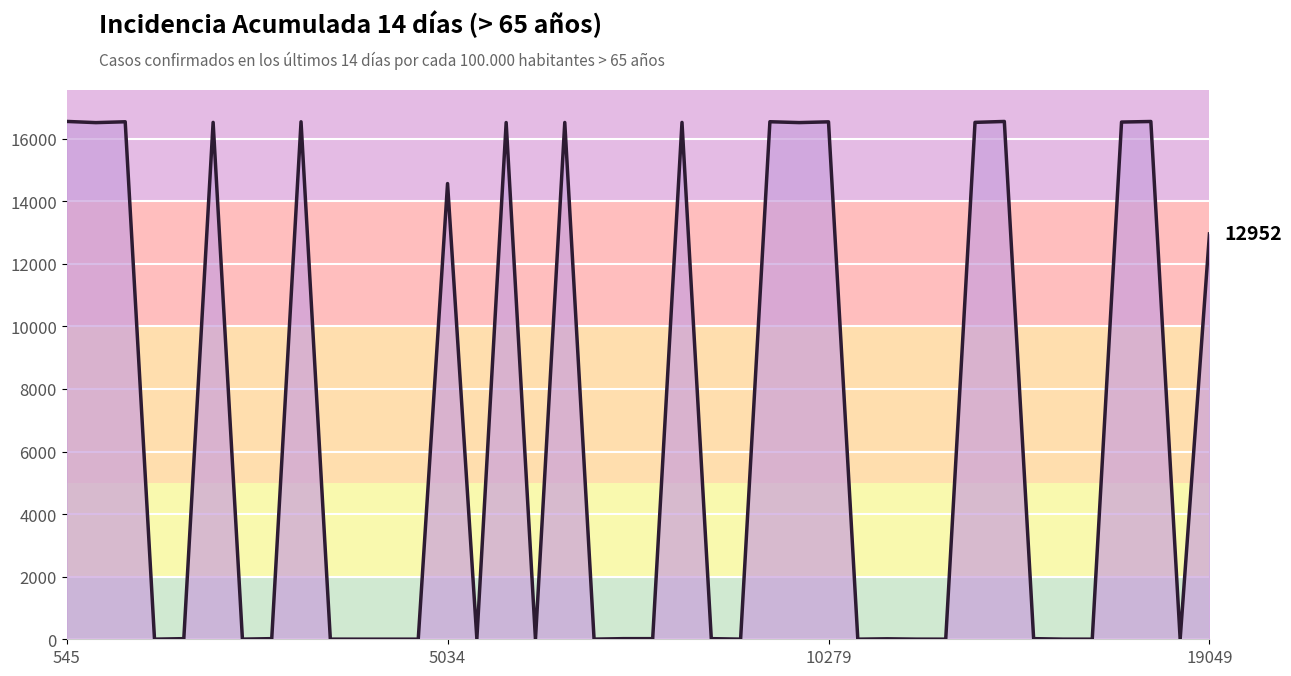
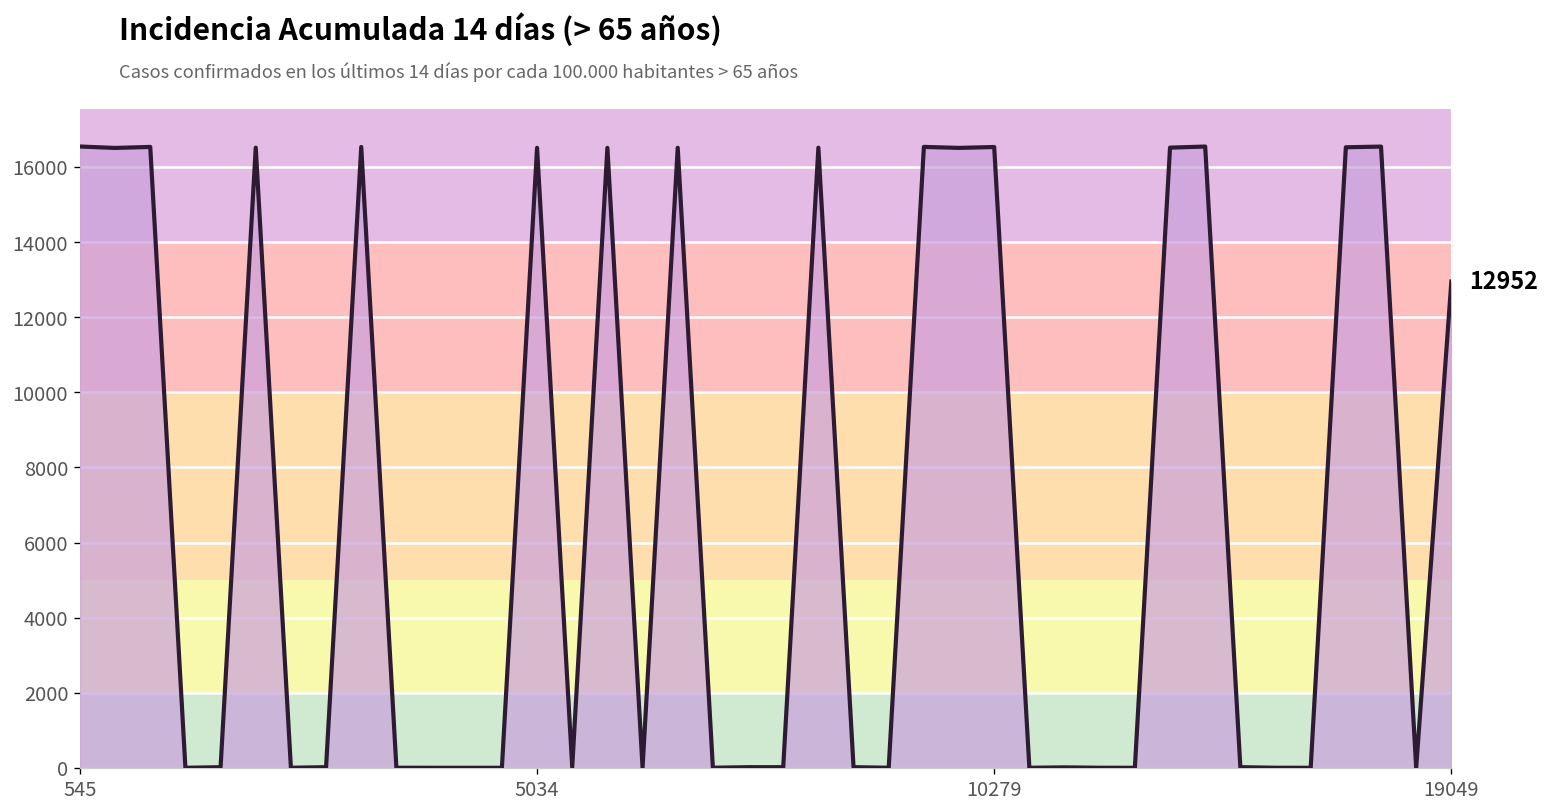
  {
    "545": 16500,
-   "5034": 14600,
+   "5034": 16500,
    "10279": 16500
  }
